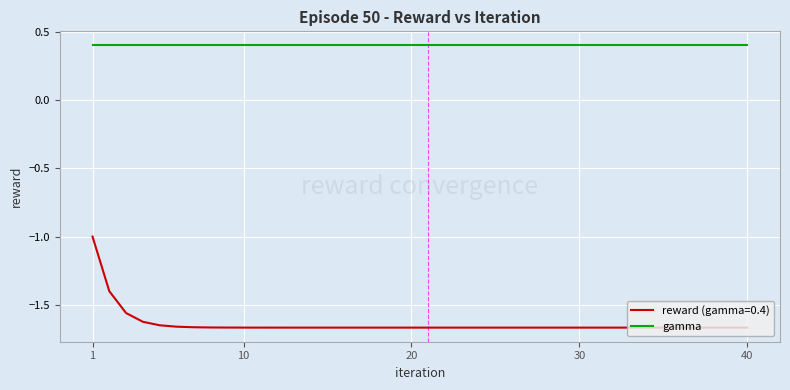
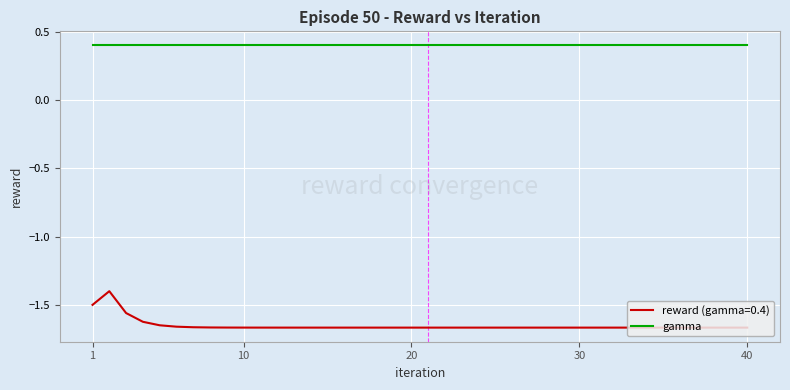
  {
    "reward (gamma=0.4)": {
-     "1": -1.0,
+     "1": -1.5,
      "10": -1.67,
      "20": -1.67,
      "30": -1.67
    },
    "gamma": {
      "1": 0.4,
      "10": 0.4,
      "20": 0.4,
      "30": 0.4,
      "40": 0.4
    }
  }
